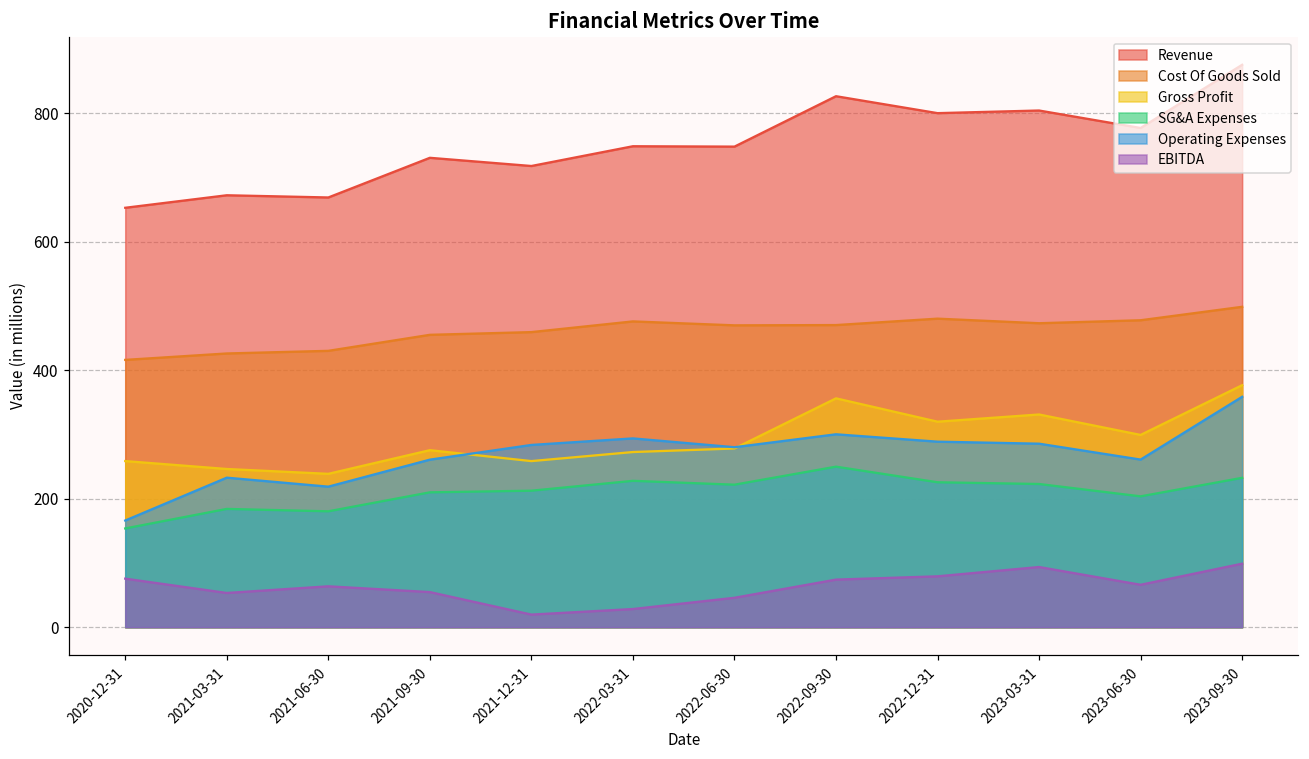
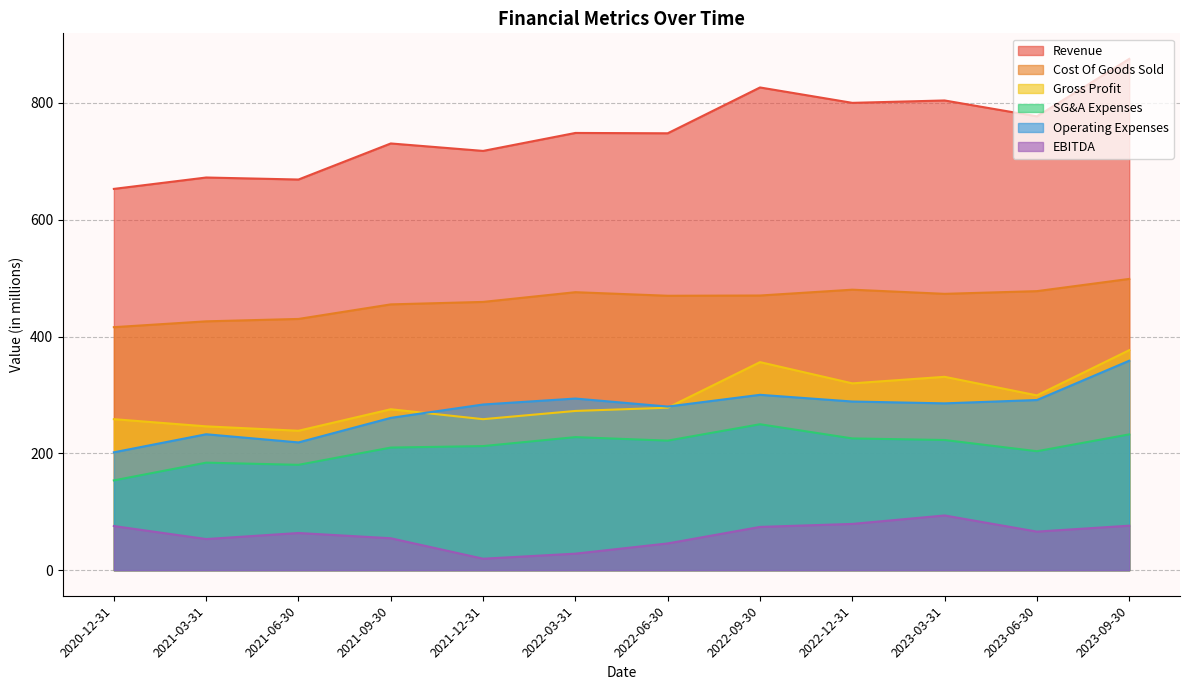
  {
    "Gross Profit": {
      "2020-12-31": 260,
      "2021-03-31": 250,
      "2021-06-30": 240,
      "2021-09-30": 280,
      "2021-12-31": 260,
      "2022-03-31": 270,
      "2022-09-30": 360,
      "2022-12-31": 320,
      "2023-03-31": 330,
      "2023-06-30": 300,
      "2023-09-30": 380
    },
    "SG&A Expenses": {
      "2020-12-31": 150,
      "2021-03-31": 180,
      "2021-06-30": 180,
      "2021-09-30": 210,
      "2021-12-31": 210,
      "2022-03-31": 230,
      "2022-06-30": 220,
      "2022-09-30": 250,
      "2022-12-31": 230,
      "2023-03-31": 220,
      "2023-06-30": 200,
      "2023-09-30": 230
    },
    "Operating Expenses": {
-     "2020-12-31": 170,
+     "2020-12-31": 200,
      "2021-03-31": 230,
      "2021-06-30": 220,
      "2021-09-30": 260,
      "2021-12-31": 280,
      "2022-03-31": 290,
      "2022-09-30": 300,
      "2022-12-31": 290,
      "2023-03-31": 290,
-     "2023-06-30": 260,
+     "2023-06-30": 290,
      "2023-09-30": 360
    },
    "EBITDA": {
      "2020-12-31": 80,
      "2021-03-31": 50,
      "2021-06-30": 60,
      "2021-09-30": 50,
      "2021-12-31": 20,
      "2022-03-31": 30,
      "2022-06-30": 50,
      "2022-09-30": 70,
      "2022-12-31": 80,
      "2023-03-31": 90,
      "2023-06-30": 70,
-     "2023-09-30": 100
+     "2023-09-30": 80
    }
  }
